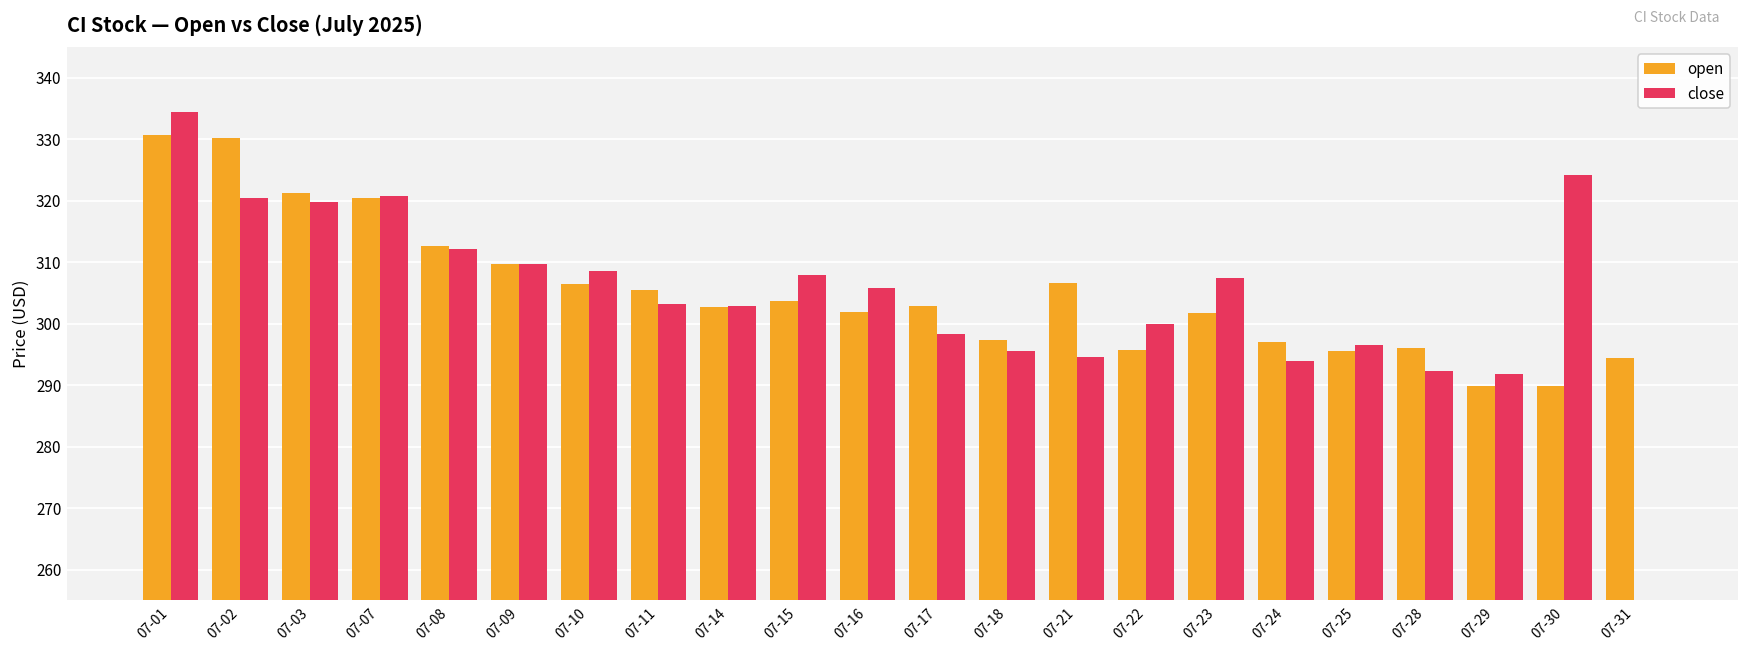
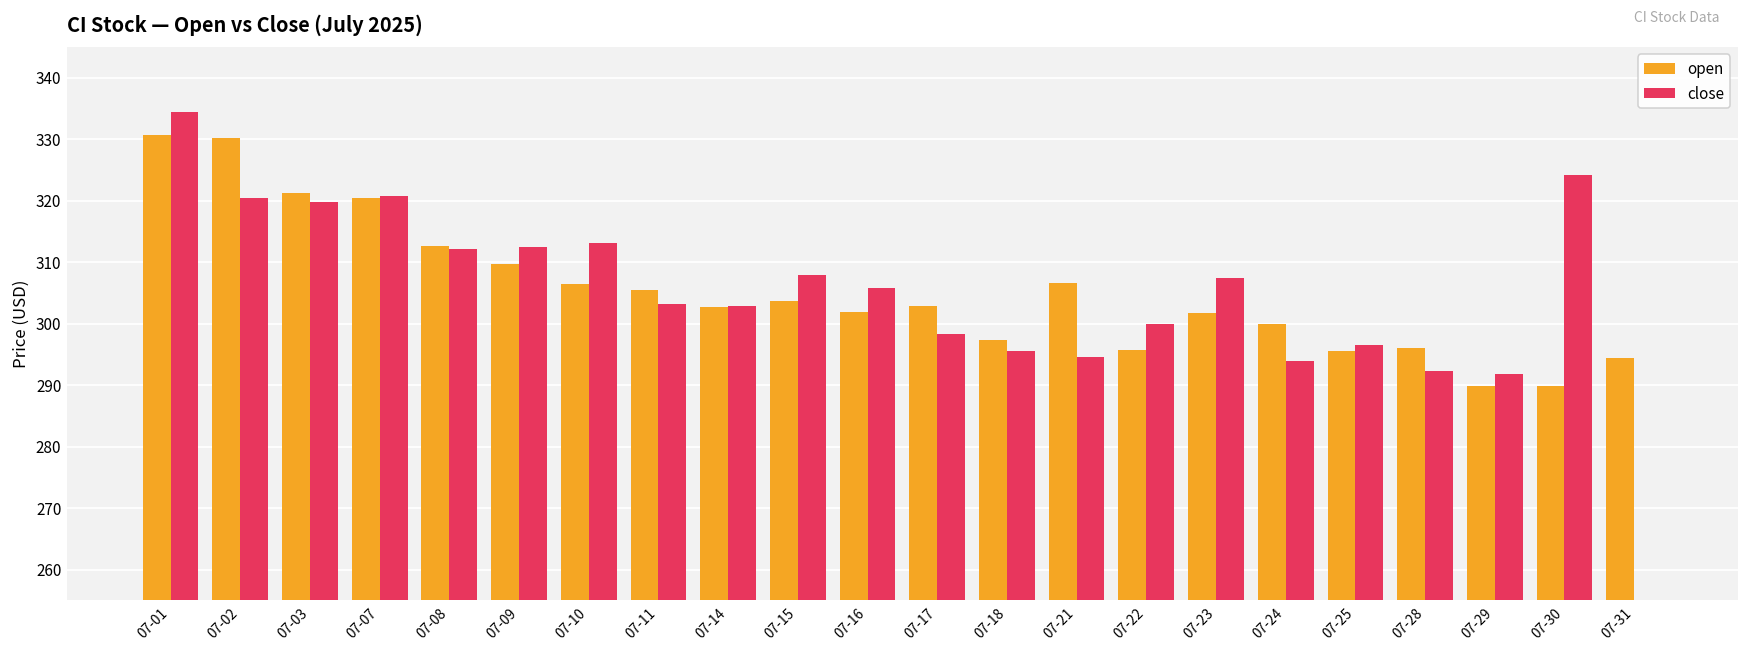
  {
    "open": {
      "07-01": 331,
      "07-02": 330,
      "07-03": 321,
      "07-07": 320,
      "07-08": 313,
      "07-09": 310,
      "07-10": 306,
      "07-11": 305,
      "07-14": 303,
      "07-15": 304,
      "07-16": 302,
      "07-17": 303,
      "07-18": 297,
      "07-21": 307,
      "07-22": 296,
      "07-23": 302,
-     "07-24": 297,
+     "07-24": 300,
      "07-25": 295,
      "07-28": 296,
      "07-29": 290,
      "07-30": 290,
      "07-31": 294
    },
    "close": {
      "07-01": 334,
      "07-02": 320,
      "07-03": 320,
      "07-07": 321,
      "07-08": 312,
-     "07-09": 310,
-     "07-10": 309,
+     "07-09": 312,
+     "07-10": 313,
      "07-11": 303,
      "07-14": 303,
      "07-15": 308,
      "07-16": 306,
      "07-17": 298,
      "07-18": 296,
      "07-21": 295,
      "07-22": 300,
      "07-23": 307,
      "07-24": 294,
      "07-25": 297,
      "07-28": 292,
      "07-29": 292,
      "07-30": 324
    }
  }
